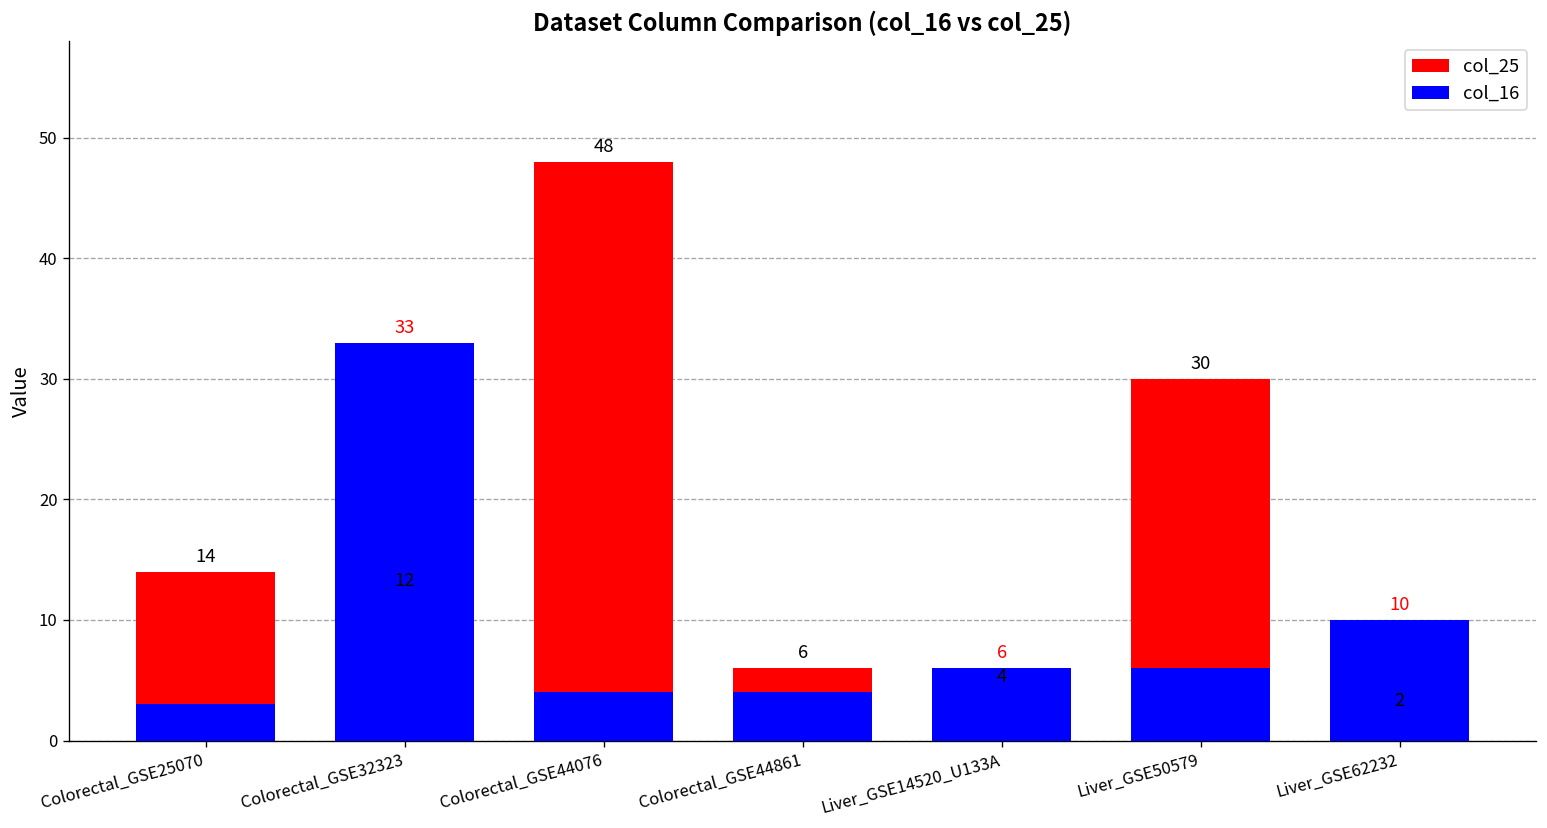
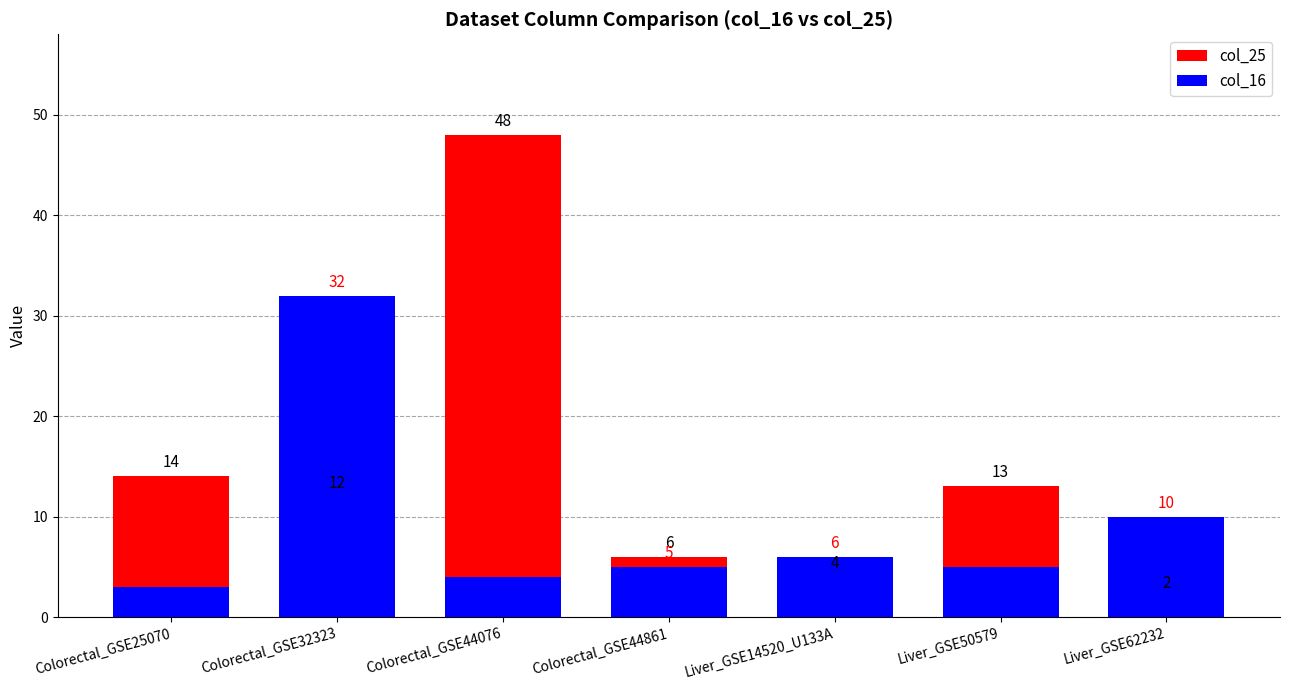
  {
    "col_25": {
      "Colorectal_GSE25070": 14,
      "Colorectal_GSE44076": 48,
-     "Liver_GSE50579": 30
+     "Liver_GSE50579": 13
    },
    "col_16": {
-     "Colorectal_GSE32323": 33,
-     "Colorectal_GSE44861": 4,
+     "Colorectal_GSE32323": 32,
+     "Colorectal_GSE44861": 5,
      "Liver_GSE14520_U133A": 6,
-     "Liver_GSE50579": 6,
+     "Liver_GSE50579": 5,
      "Liver_GSE62232": 10
    }
  }
